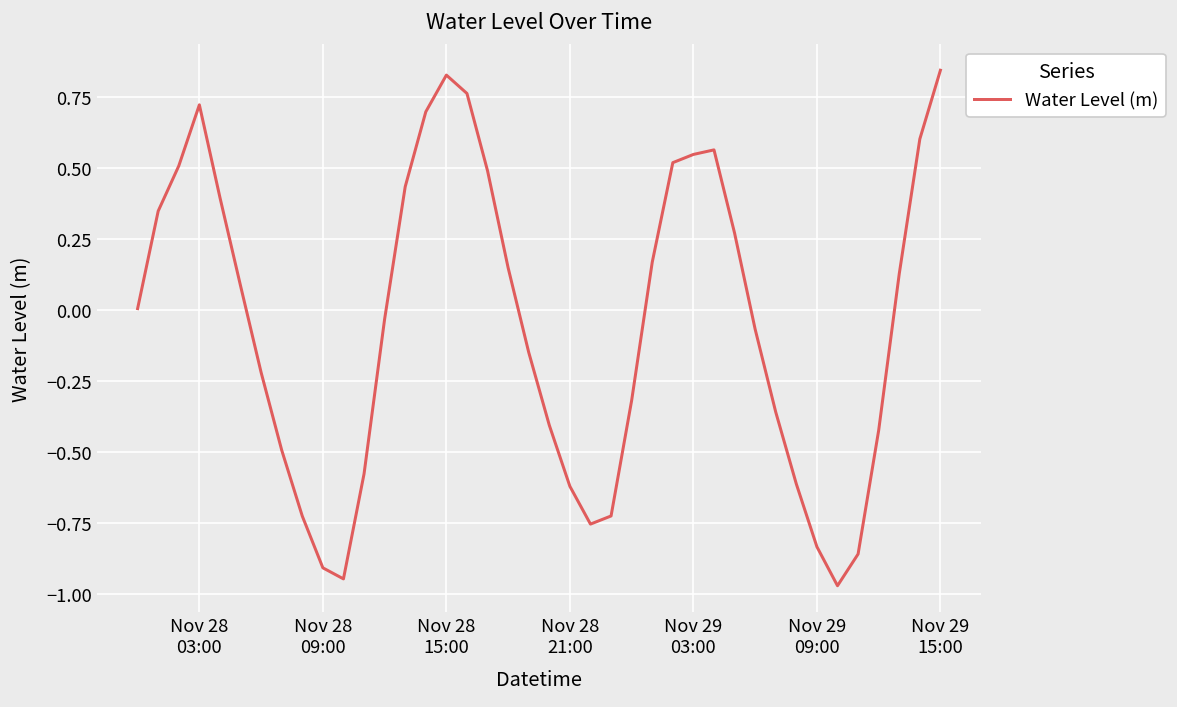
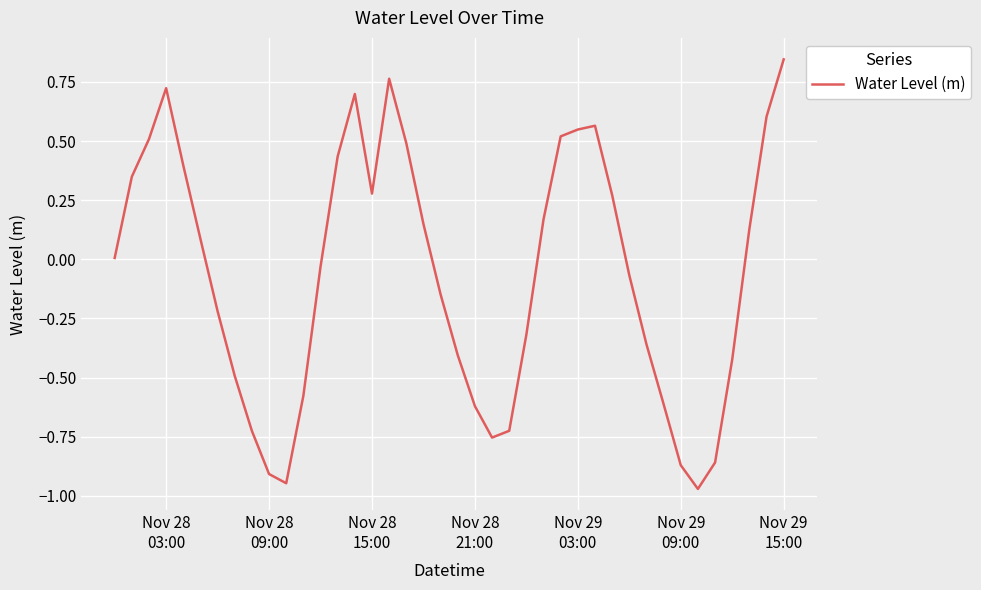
  {
    "Nov 28 03:00": 0.72,
    "Nov 28 09:00": -0.91,
-   "Nov 28 15:00": 0.83,
+   "Nov 28 15:00": 0.28,
    "Nov 28 21:00": -0.62,
    "Nov 29 03:00": 0.55,
-   "Nov 29 09:00": -0.83,
+   "Nov 29 09:00": -0.87,
    "Nov 29 15:00": 0.85
  }
